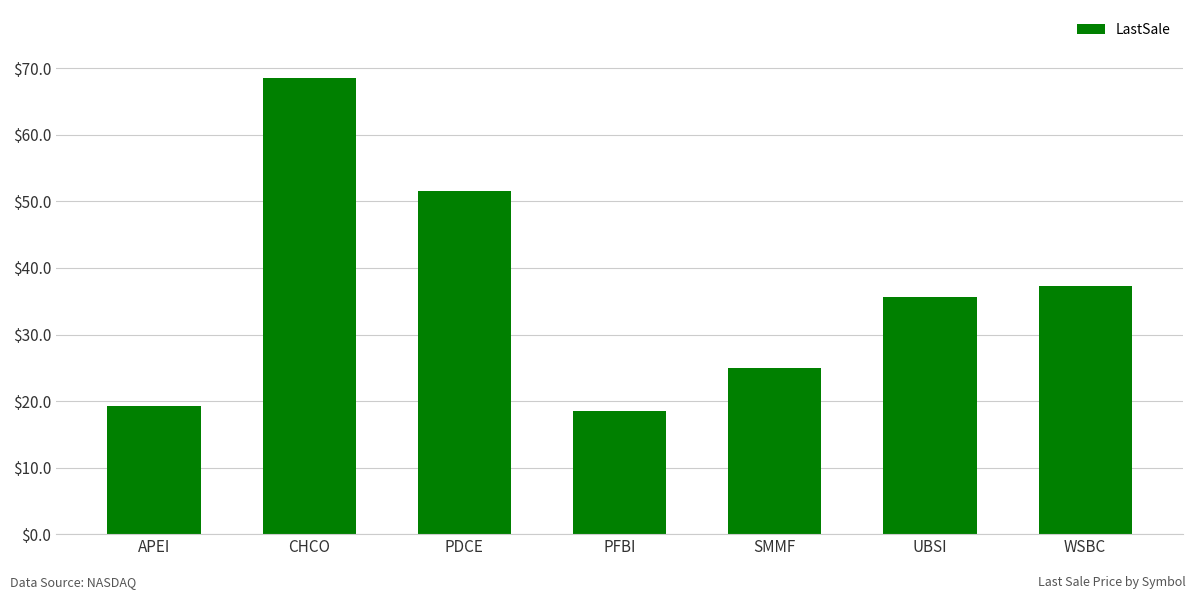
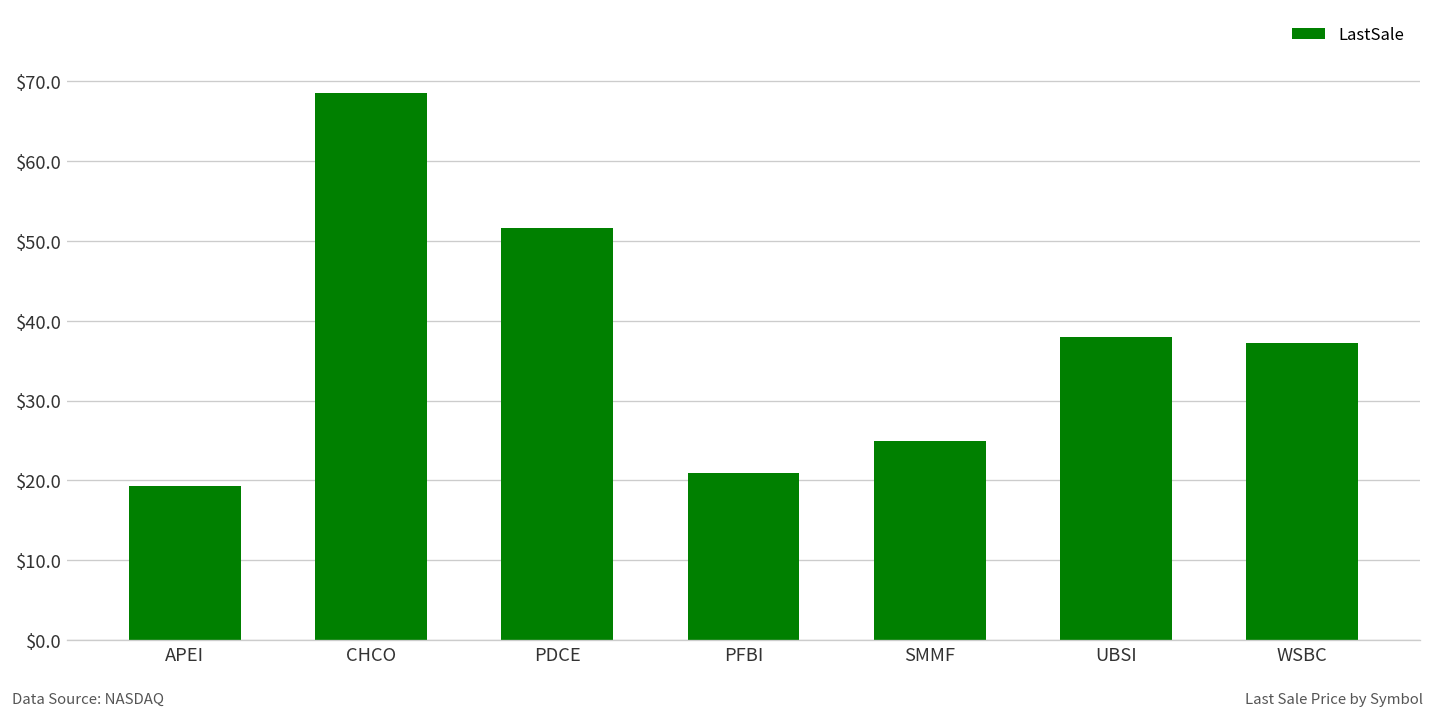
  {
    "APEI": "$19",
    "CHCO": "$68",
    "PDCE": "$52",
-   "PFBI": "$19",
+   "PFBI": "$21",
    "SMMF": "$25",
-   "UBSI": "$36",
+   "UBSI": "$38",
    "WSBC": "$37"
  }
